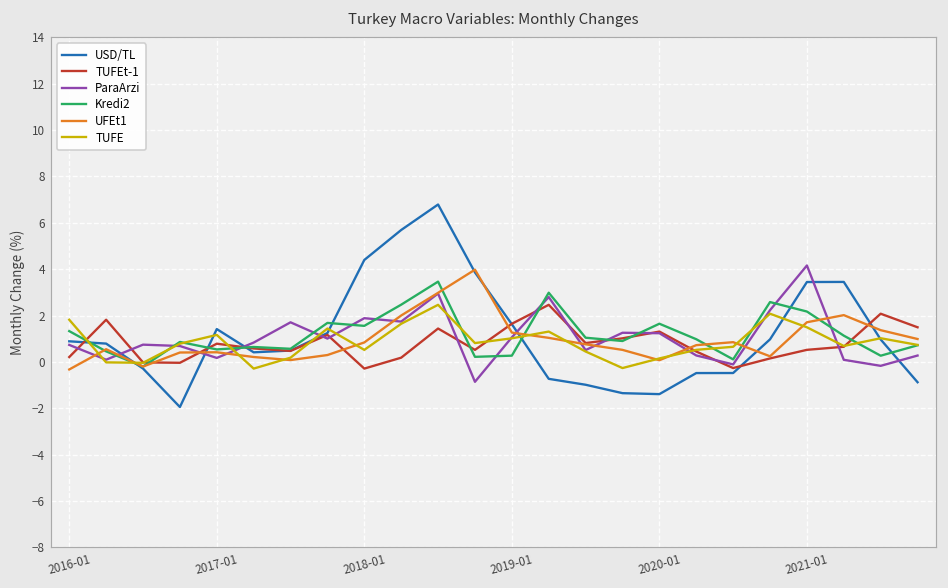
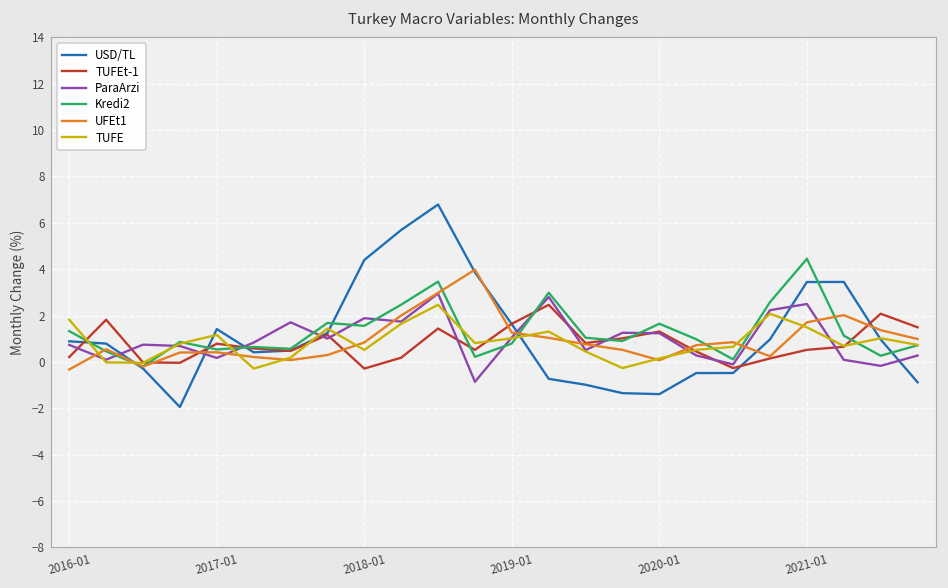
  {
    "USD/TL": {
      "2016-01": 0.9,
      "2017-01": 1.4,
      "2018-01": 4.4,
      "2020-01": -1.4,
      "2021-01": 3.4
    },
    "TUFEt-1": {
      "2016-01": 0.2,
      "2017-01": 0.8,
      "2018-01": -0.3,
      "2021-01": 0.5
    },
    "ParaArzi": {
      "2016-01": 0.7,
      "2017-01": 0.2,
      "2018-01": 1.9,
-     "2021-01": 4.2
+     "2021-01": 2.5
    },
    "Kredi2": {
      "2016-01": 1.3,
      "2018-01": 1.6,
-     "2019-01": 0.3,
+     "2019-01": 0.8,
      "2020-01": 1.6,
-     "2021-01": 2.2
+     "2021-01": 4.4
    },
    "UFEt1": {
      "2016-01": -0.3,
      "2018-01": 0.8,
      "2019-01": 1.3,
      "2021-01": 1.7
    },
    "TUFE": {
      "2016-01": 1.8,
      "2017-01": 1.2,
      "2018-01": 0.5,
      "2021-01": 1.5
    }
  }
